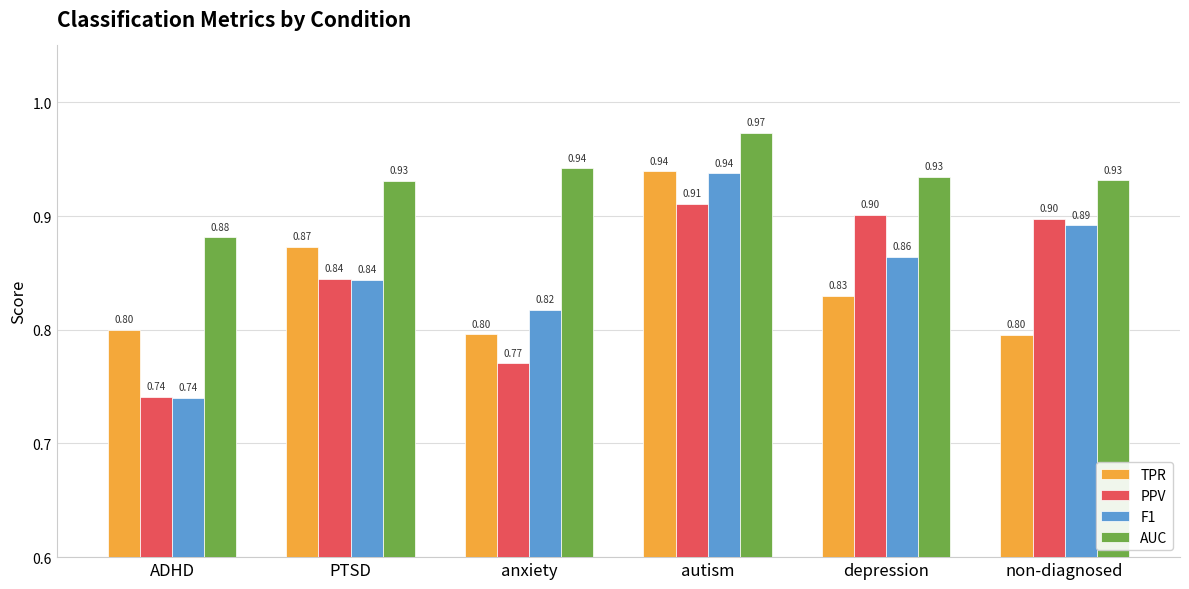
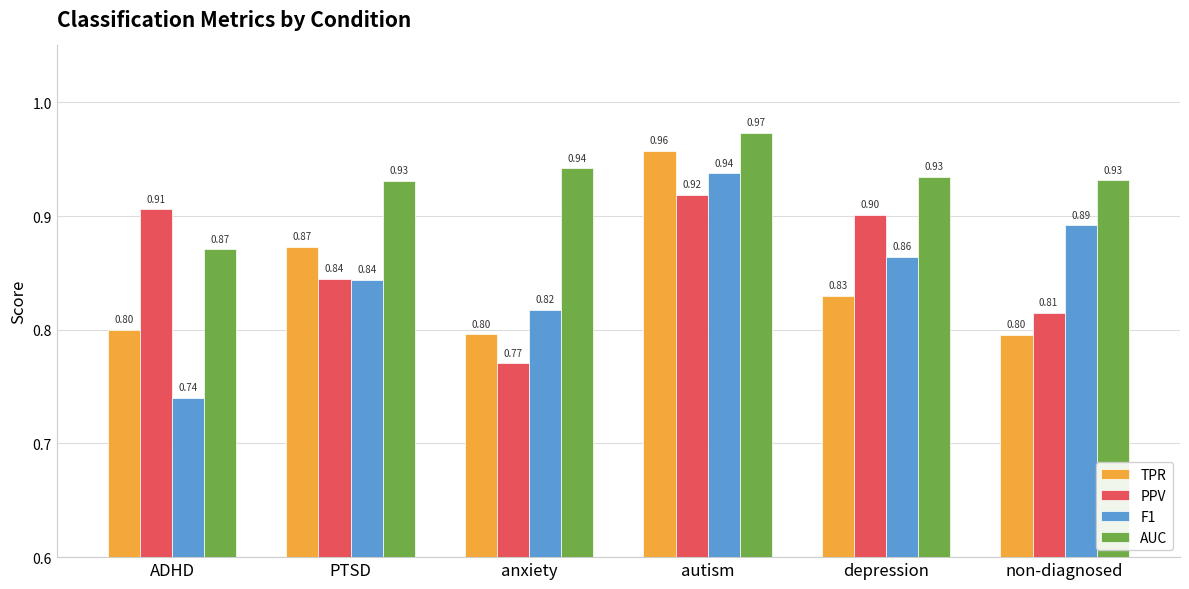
  {
    "TPR": {
      "ADHD": 0.80,
      "PTSD": 0.87,
      "anxiety": 0.80,
-     "autism": 0.94,
+     "autism": 0.96,
      "depression": 0.83,
      "non-diagnosed": 0.80
    },
    "PPV": {
-     "ADHD": 0.74,
+     "ADHD": 0.91,
      "PTSD": 0.84,
      "anxiety": 0.77,
-     "autism": 0.91,
+     "autism": 0.92,
      "depression": 0.90,
-     "non-diagnosed": 0.90
+     "non-diagnosed": 0.81
    },
    "F1": {
      "ADHD": 0.74,
      "PTSD": 0.84,
      "anxiety": 0.82,
      "autism": 0.94,
      "depression": 0.86,
      "non-diagnosed": 0.89
    },
    "AUC": {
-     "ADHD": 0.88,
+     "ADHD": 0.87,
      "PTSD": 0.93,
      "anxiety": 0.94,
      "autism": 0.97,
      "depression": 0.93,
      "non-diagnosed": 0.93
    }
  }
